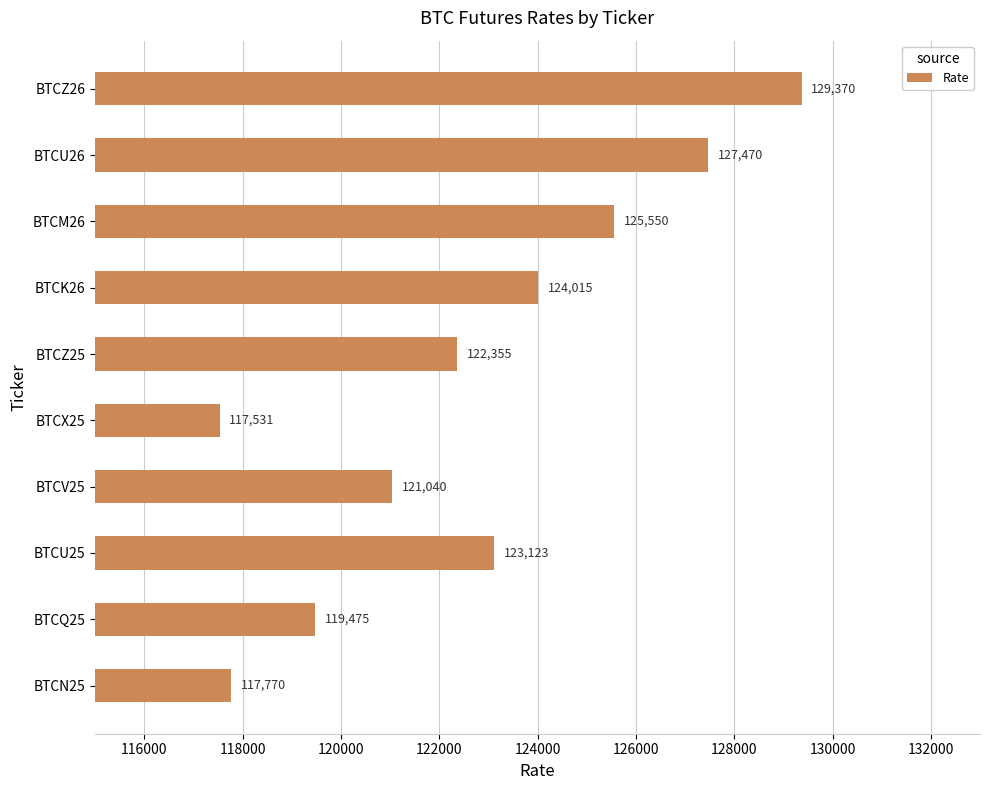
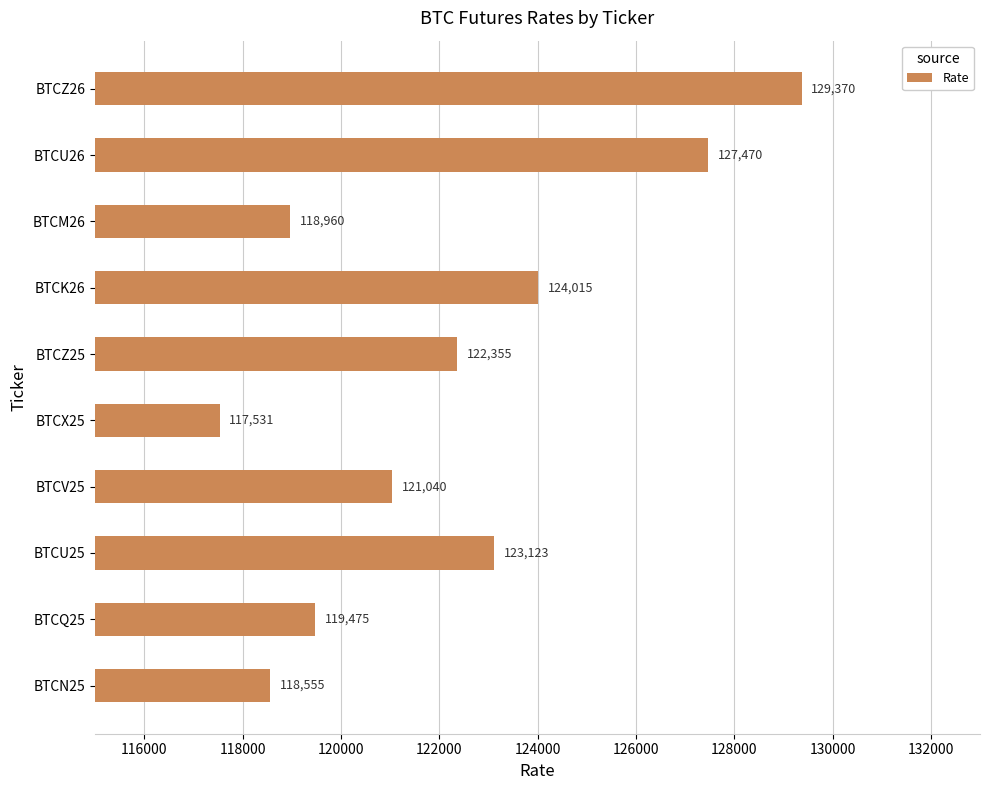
  {
    "BTCZ26": "129,370",
    "BTCU26": "127,470",
-   "BTCM26": "125,550",
+   "BTCM26": "118,960",
    "BTCK26": "124,015",
    "BTCZ25": "122,355",
    "BTCX25": "117,531",
    "BTCV25": "121,040",
    "BTCU25": "123,123",
    "BTCQ25": "119,475",
-   "BTCN25": "117,770"
+   "BTCN25": "118,555"
  }
